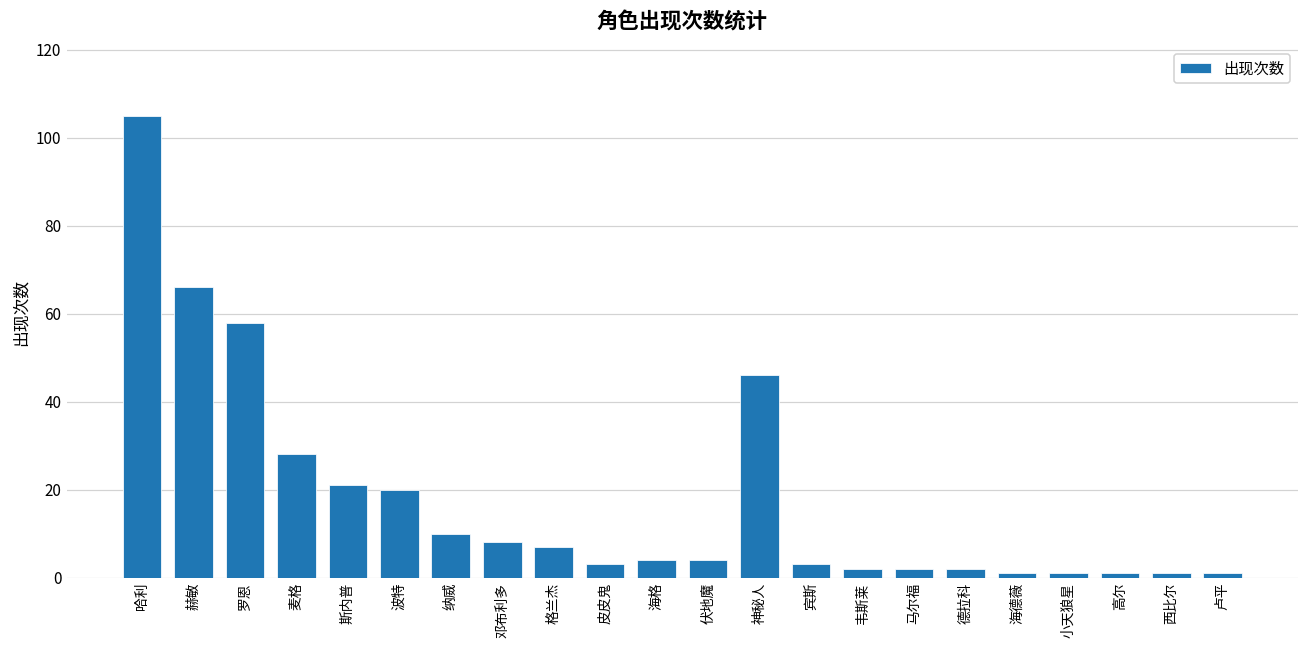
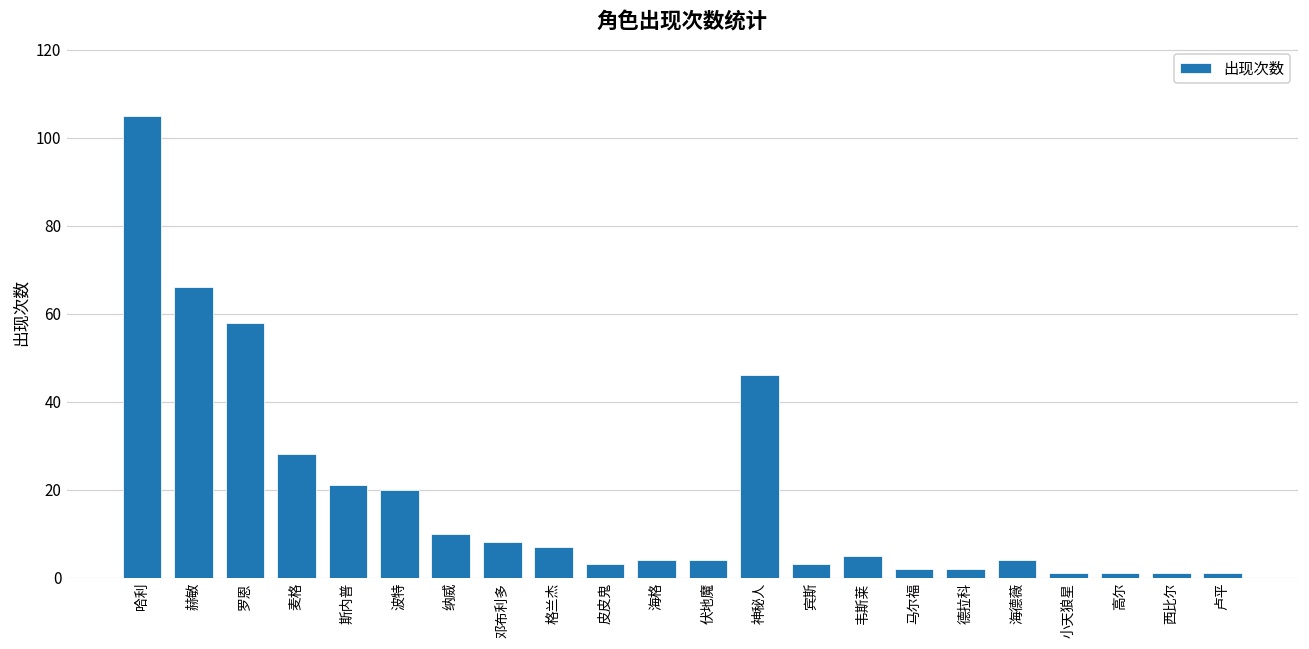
  {
    "哈利": 105,
    "赫敏": 66,
    "罗恩": 58,
    "麦格": 28,
    "斯内普": 21,
    "波特": 20,
    "纳威": 10,
    "邓布利多": 8,
    "格兰杰": 7,
    "皮皮鬼": 3,
    "海格": 4,
    "伏地魔": 4,
    "神秘人": 46,
    "宾斯": 3,
-   "韦斯莱": 2,
+   "韦斯莱": 5,
    "马尔福": 2,
    "德拉科": 2,
-   "海德薇": 1,
+   "海德薇": 4,
    "小天狼星": 1,
    "高尔": 1,
    "西比尔": 1,
    "卢平": 1
  }
